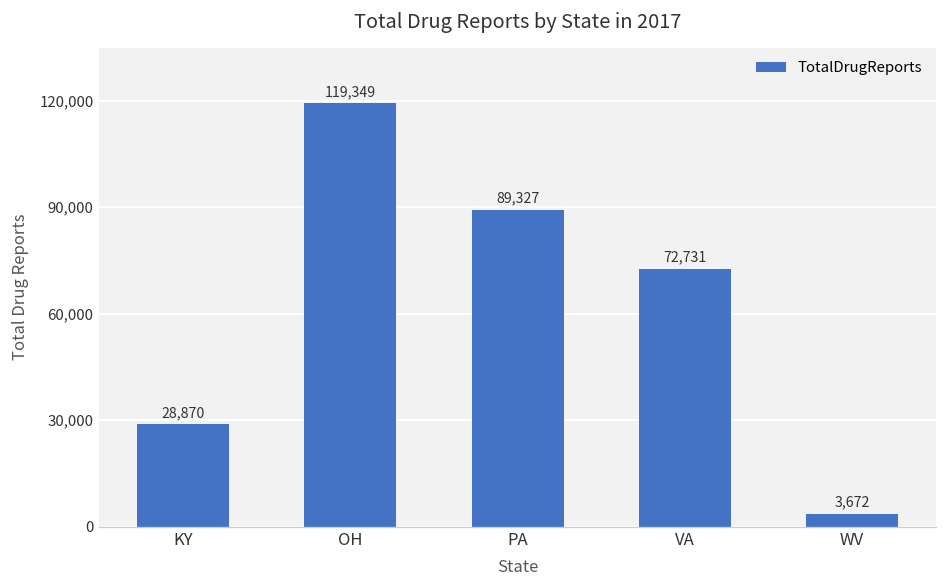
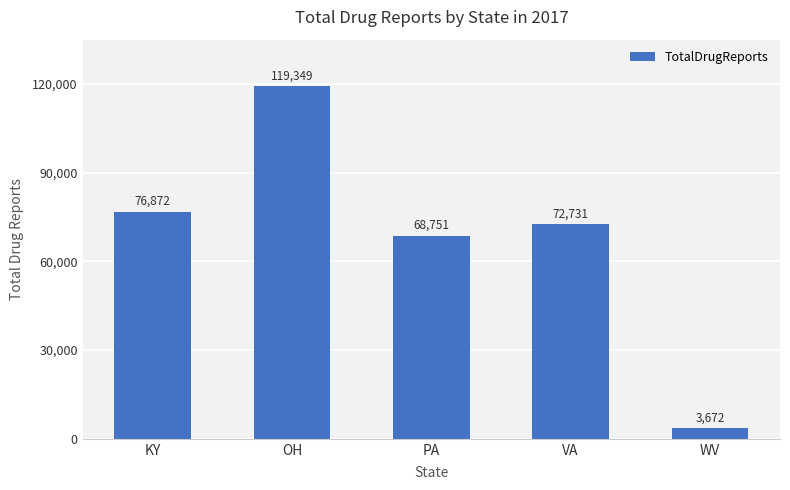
  {
-   "KY": "28,870",
+   "KY": "76,872",
    "OH": "119,349",
-   "PA": "89,327",
+   "PA": "68,751",
    "VA": "72,731",
    "WV": "3,672"
  }
